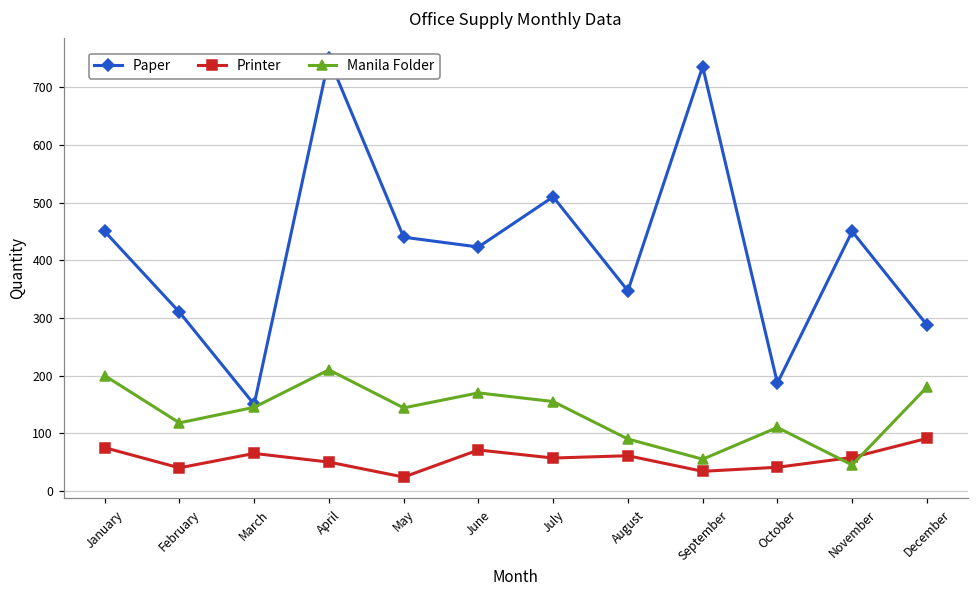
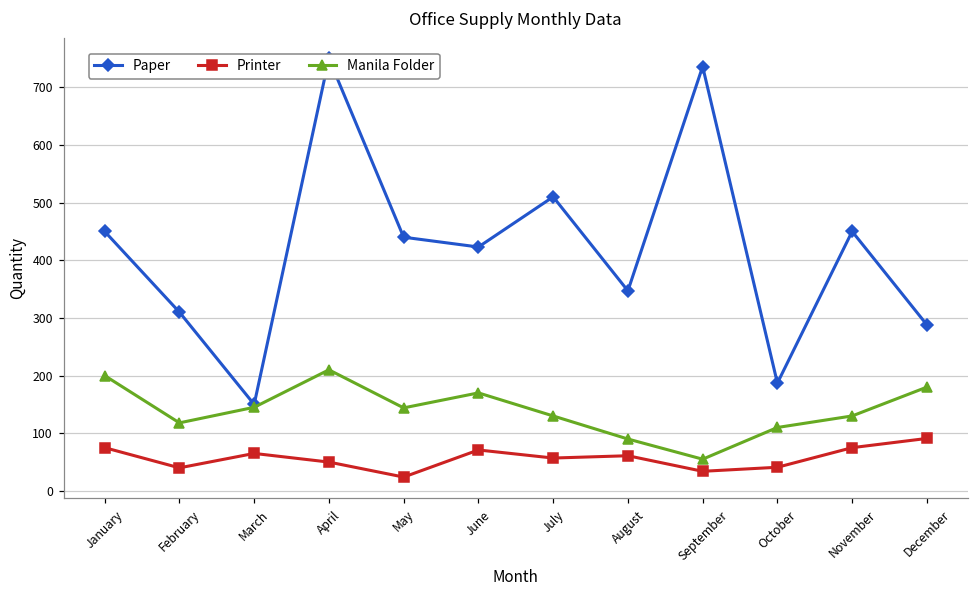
  {
    "Paper": {
      "January": 450,
      "February": 310,
      "March": 150,
      "May": 440,
      "June": 420,
      "July": 510,
      "August": 350,
      "September": 740,
      "October": 190,
      "November": 450,
      "December": 290
    },
    "Printer": {
      "January": 80,
      "February": 40,
      "March": 70,
      "April": 50,
      "May": 20,
      "June": 70,
      "July": 60,
      "August": 60,
      "September": 30,
      "October": 40,
-     "November": 60,
+     "November": 80,
      "December": 90
    },
    "Manila Folder": {
      "January": 200,
      "February": 120,
      "March": 150,
      "April": 210,
      "May": 140,
      "June": 170,
-     "July": 160,
+     "July": 130,
      "August": 90,
      "September": 60,
      "October": 110,
-     "November": 50,
+     "November": 130,
      "December": 180
    }
  }
